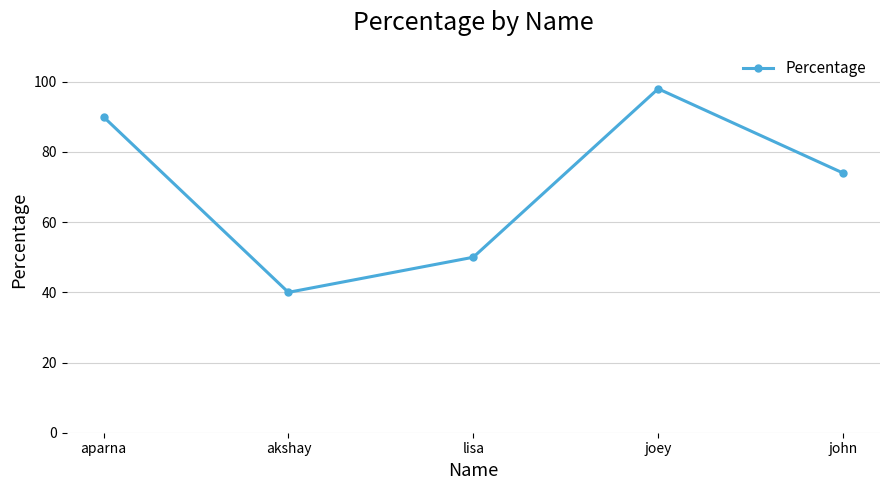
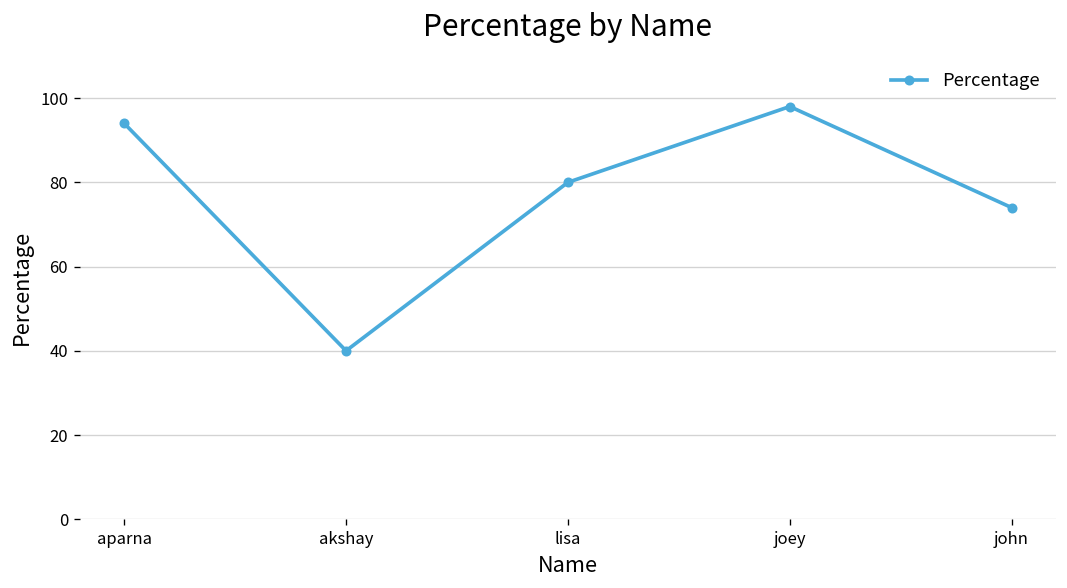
  {
-   "aparna": 90,
+   "aparna": 94,
    "akshay": 40,
-   "lisa": 50,
+   "lisa": 80,
    "joey": 98,
    "john": 74
  }
